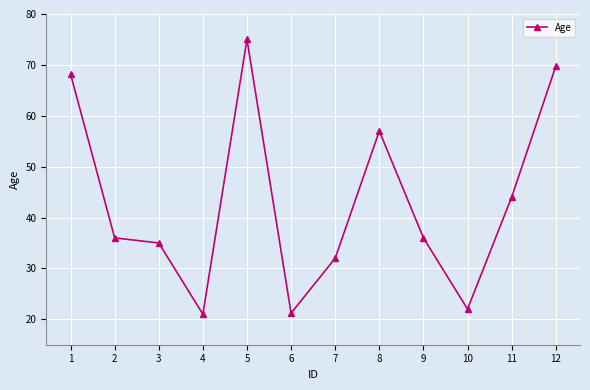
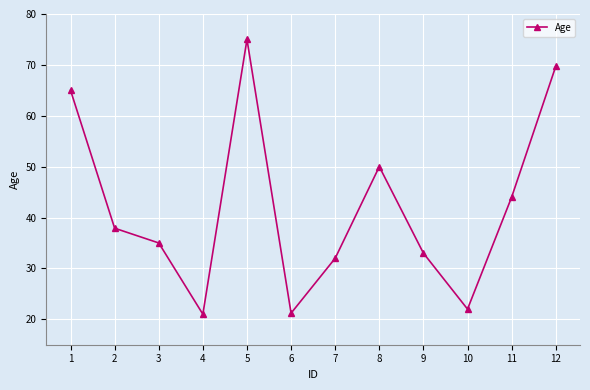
  {
-   "1": 68,
-   "2": 36,
+   "1": 65,
+   "2": 38,
    "3": 35,
    "4": 21,
    "5": 75,
    "6": 21,
    "7": 32,
-   "8": 57,
-   "9": 36,
+   "8": 50,
+   "9": 33,
    "10": 22,
    "11": 44,
    "12": 70
  }
